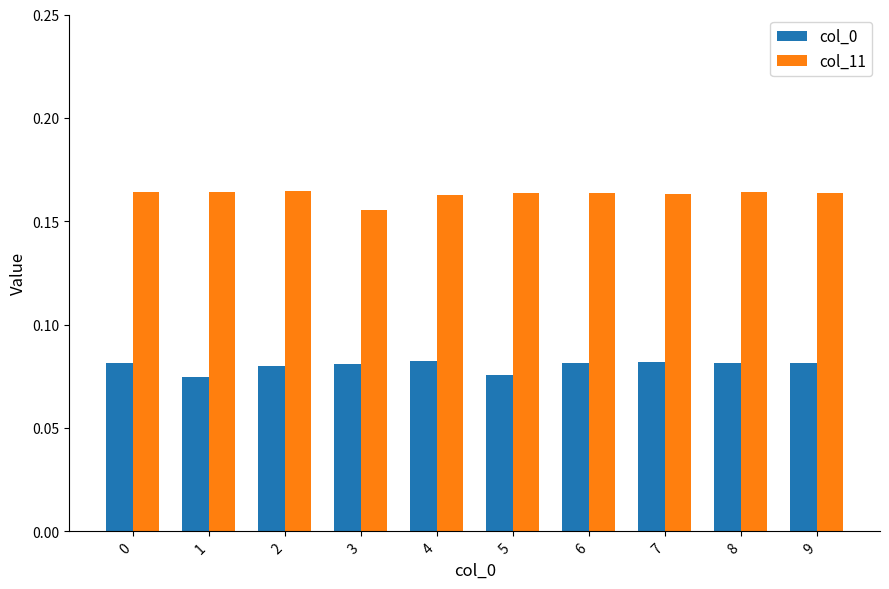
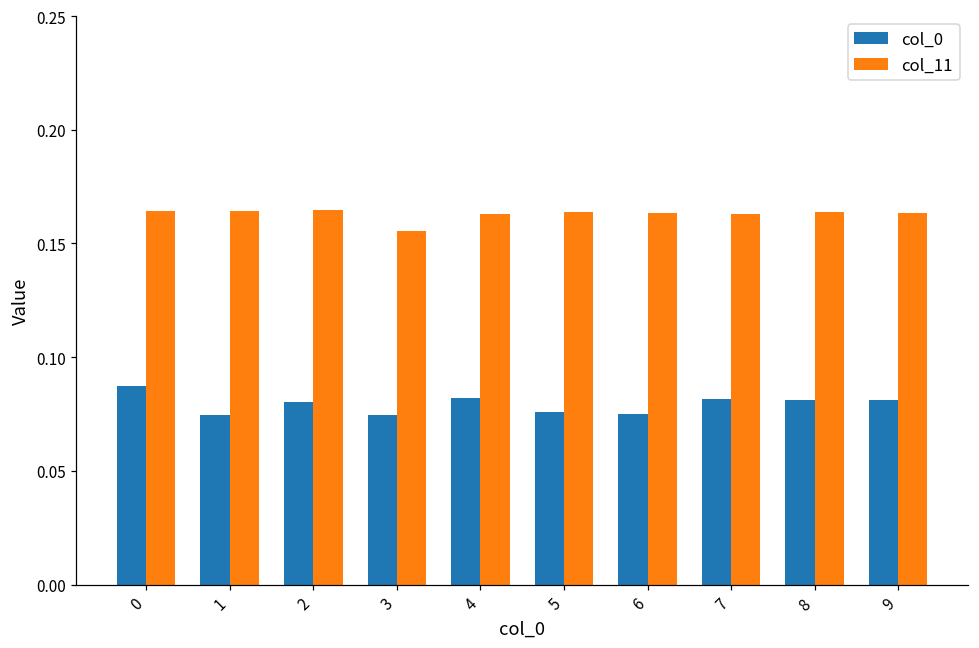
  {
    "col_0": {
-     "0": 0.081,
+     "0": 0.087,
      "1": 0.075,
      "2": 0.080,
-     "3": 0.081,
+     "3": 0.075,
      "4": 0.082,
      "5": 0.076,
-     "6": 0.081,
+     "6": 0.075,
      "7": 0.082,
      "8": 0.081,
      "9": 0.081
    },
    "col_11": {
      "0": 0.164,
      "1": 0.164,
      "2": 0.165,
      "3": 0.156,
      "4": 0.163,
      "5": 0.164,
      "6": 0.164,
      "7": 0.163,
      "8": 0.164,
      "9": 0.163
    }
  }
